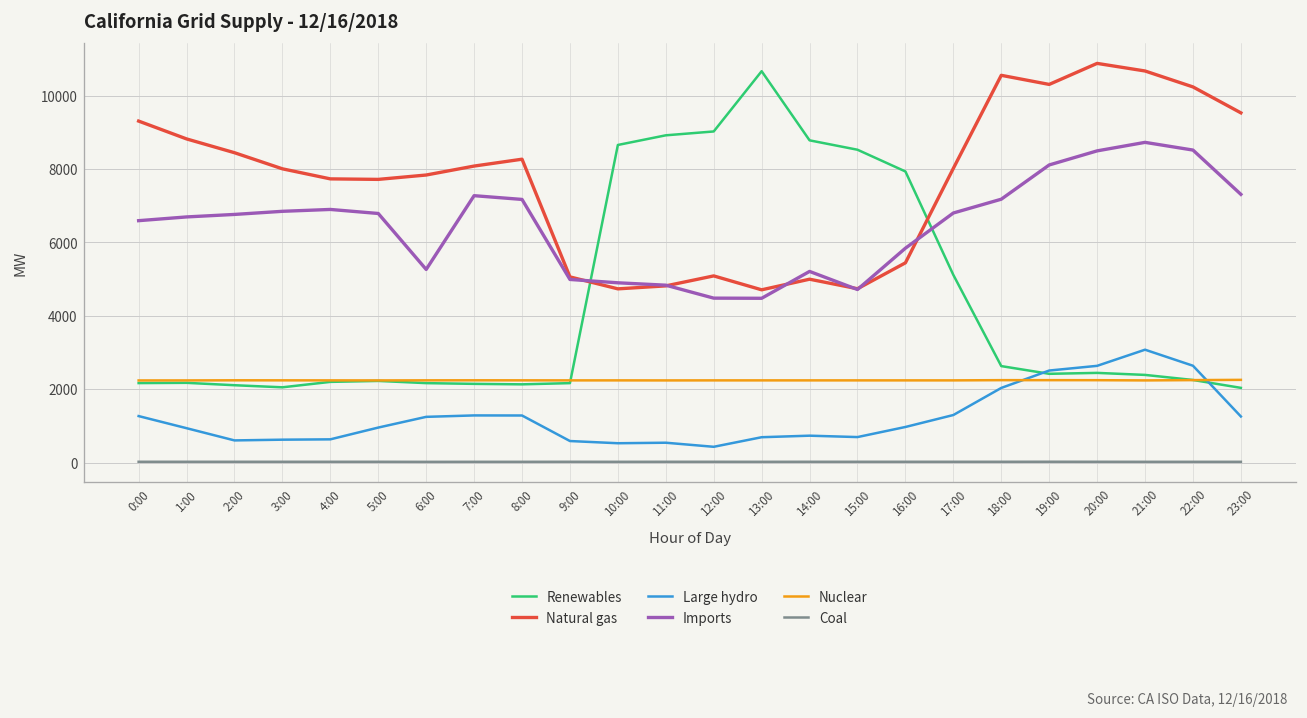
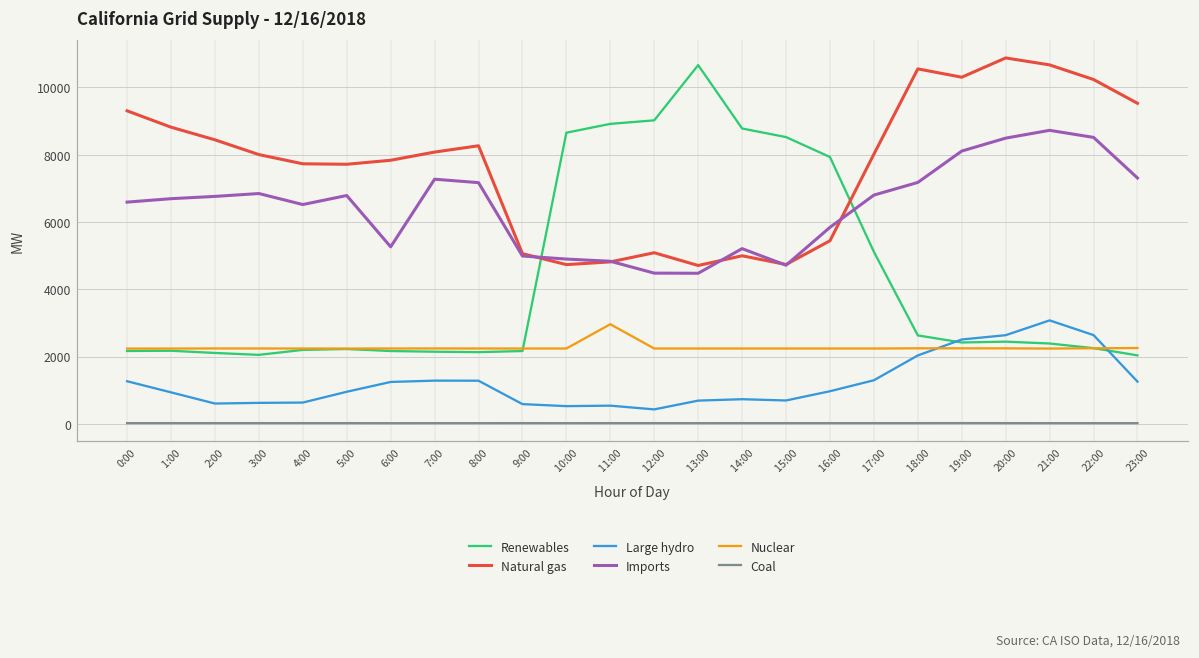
  {
    "Renewables": {
      "2:00": 2100,
      "3:00": 2100,
      "7:00": 2100,
      "8:00": 2100,
      "10:00": 8700,
      "11:00": 8900,
      "12:00": 9000,
      "13:00": 10700,
      "14:00": 8800,
      "15:00": 8500,
      "16:00": 7900,
      "17:00": 5100,
      "18:00": 2600,
      "19:00": 2400,
      "20:00": 2400,
      "21:00": 2400,
      "23:00": 2000
    },
    "Natural gas": {
      "0:00": 9300,
      "1:00": 8800,
      "2:00": 8400,
      "3:00": 8000,
      "4:00": 7700,
      "5:00": 7700,
      "6:00": 7800,
      "7:00": 8100,
      "8:00": 8300,
      "10:00": 4700,
      "12:00": 5100,
      "13:00": 4700,
      "14:00": 5000,
      "16:00": 5400,
      "17:00": 8000,
      "18:00": 10600,
      "19:00": 10300,
      "20:00": 10900,
      "21:00": 10700,
      "22:00": 10200,
      "23:00": 9500
    },
    "Large hydro": {
      "0:00": 1300,
      "1:00": 900,
      "2:00": 600,
      "3:00": 600,
      "4:00": 600,
      "5:00": 1000,
      "6:00": 1200,
      "7:00": 1300,
      "8:00": 1300,
      "9:00": 600,
      "10:00": 500,
      "11:00": 500,
      "12:00": 400,
      "13:00": 700,
      "14:00": 700,
      "15:00": 700,
      "16:00": 1000,
      "17:00": 1300,
      "18:00": 2000,
      "19:00": 2500,
      "20:00": 2600,
      "21:00": 3100,
      "22:00": 2600,
      "23:00": 1300
    },
    "Imports": {
      "0:00": 6600,
      "1:00": 6700,
      "2:00": 6800,
      "3:00": 6800,
-     "4:00": 6900,
+     "4:00": 6500,
      "5:00": 6800,
      "6:00": 5300,
      "7:00": 7300,
      "8:00": 7200,
      "10:00": 4900,
      "12:00": 4500,
      "13:00": 4500,
      "14:00": 5200,
      "16:00": 5800,
      "17:00": 6800,
      "18:00": 7200,
      "19:00": 8100,
      "20:00": 8500,
      "21:00": 8700,
      "22:00": 8500,
      "23:00": 7300
    },
    "Nuclear": {
      "2:00": 2200,
      "3:00": 2200,
      "7:00": 2200,
      "8:00": 2200,
      "10:00": 2200,
-     "11:00": 2200,
+     "11:00": 3000,
      "12:00": 2200,
      "13:00": 2200,
      "14:00": 2200,
      "15:00": 2200,
      "16:00": 2200,
      "17:00": 2200,
      "18:00": 2200,
      "19:00": 2200,
      "20:00": 2200,
      "21:00": 2200,
      "23:00": 2300
    },
    "Coal": {
      "0:00": 0,
      "1:00": 0,
      "2:00": 0,
      "3:00": 0,
      "4:00": 0,
      "5:00": 0,
      "6:00": 0,
      "7:00": 0,
      "8:00": 0,
      "9:00": 0,
      "10:00": 0,
      "11:00": 0,
      "12:00": 0,
      "13:00": 0,
      "14:00": 0,
      "15:00": 0,
      "16:00": 0,
      "17:00": 0,
      "18:00": 0,
      "19:00": 0,
      "20:00": 0,
      "21:00": 0,
      "22:00": 0,
      "23:00": 0
    }
  }
